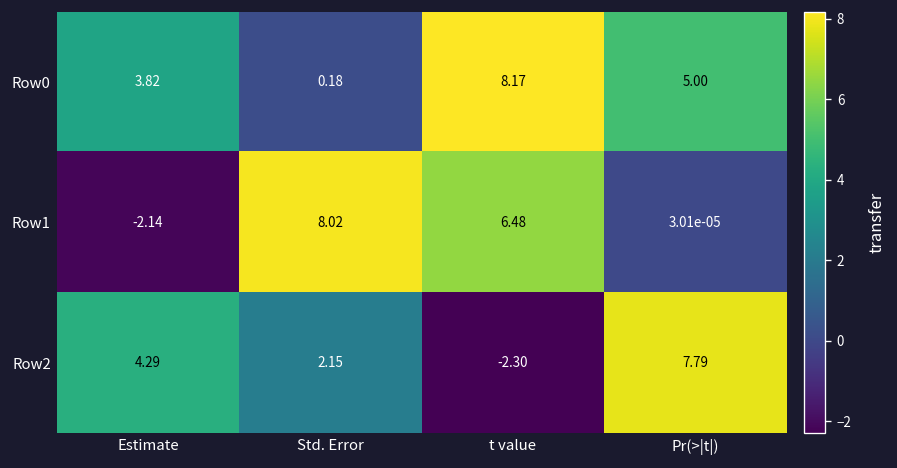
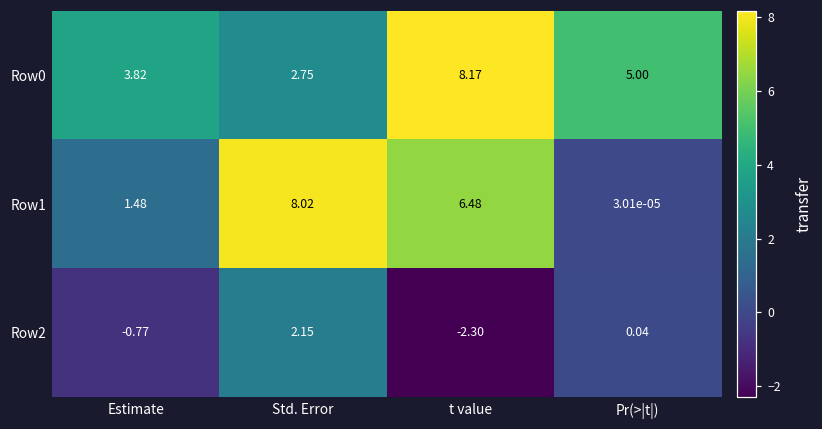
  {
    "Row0": {
      "Estimate": "3.82",
-     "Std. Error": "0.18",
+     "Std. Error": "2.75",
      "t value": "8.17",
      "Pr(>|t|)": "5.00"
    },
    "Row1": {
-     "Estimate": "-2.14",
+     "Estimate": "1.48",
      "Std. Error": "8.02",
      "t value": "6.48",
      "Pr(>|t|)": "3.01e-05"
    },
    "Row2": {
-     "Estimate": "4.29",
+     "Estimate": "-0.77",
      "Std. Error": "2.15",
      "t value": "-2.30",
-     "Pr(>|t|)": "7.79"
+     "Pr(>|t|)": "0.04"
    }
  }
